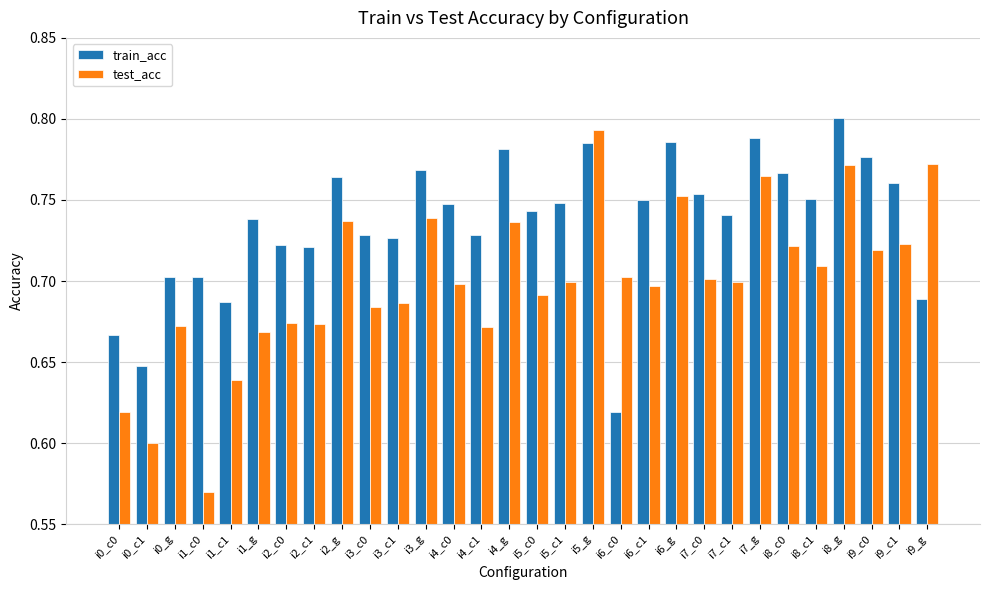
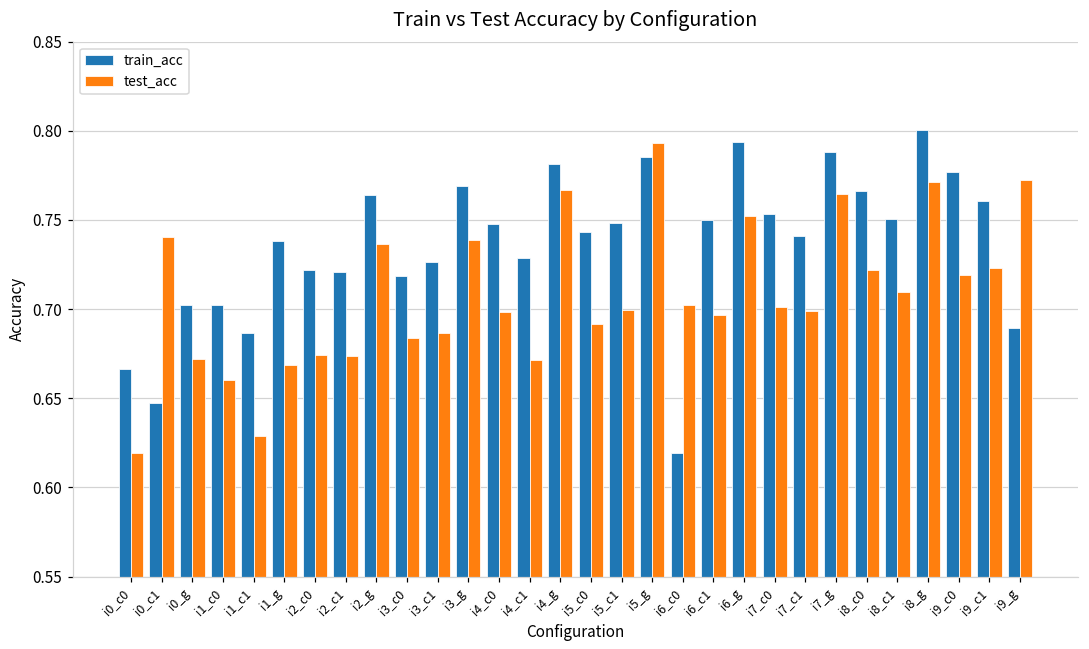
  {
    "train_acc": {
      "i0_c0": 0.667,
      "i0_c1": 0.647,
      "i0_g": 0.702,
      "i1_c0": 0.702,
      "i1_c1": 0.687,
      "i1_g": 0.739,
      "i2_c0": 0.722,
      "i2_c1": 0.721,
      "i2_g": 0.764,
-     "i3_c0": 0.728,
+     "i3_c0": 0.719,
      "i3_c1": 0.726,
      "i3_g": 0.769,
      "i4_c0": 0.748,
      "i4_c1": 0.729,
      "i4_g": 0.781,
      "i5_c0": 0.743,
      "i5_c1": 0.748,
      "i5_g": 0.785,
      "i6_c0": 0.619,
      "i6_c1": 0.750,
-     "i6_g": 0.786,
+     "i6_g": 0.794,
      "i7_c0": 0.753,
      "i7_c1": 0.741,
      "i7_g": 0.788,
      "i8_c0": 0.766,
      "i8_c1": 0.751,
      "i8_g": 0.800,
      "i9_c0": 0.777,
      "i9_c1": 0.760,
      "i9_g": 0.689
    },
    "test_acc": {
      "i0_c0": 0.619,
-     "i0_c1": 0.600,
+     "i0_c1": 0.740,
      "i0_g": 0.672,
-     "i1_c0": 0.57,
-     "i1_c1": 0.639,
+     "i1_c0": 0.66,
+     "i1_c1": 0.629,
      "i1_g": 0.669,
      "i2_c0": 0.674,
      "i2_c1": 0.674,
      "i2_g": 0.737,
      "i3_c0": 0.684,
      "i3_c1": 0.687,
      "i3_g": 0.739,
      "i4_c0": 0.698,
      "i4_c1": 0.672,
-     "i4_g": 0.736,
+     "i4_g": 0.767,
      "i5_c0": 0.692,
      "i5_c1": 0.700,
      "i5_g": 0.793,
      "i6_c0": 0.702,
      "i6_c1": 0.697,
      "i6_g": 0.753,
      "i7_c0": 0.701,
      "i7_c1": 0.699,
      "i7_g": 0.765,
      "i8_c0": 0.722,
      "i8_c1": 0.710,
      "i8_g": 0.771,
      "i9_c0": 0.719,
      "i9_c1": 0.723,
      "i9_g": 0.772
    }
  }
